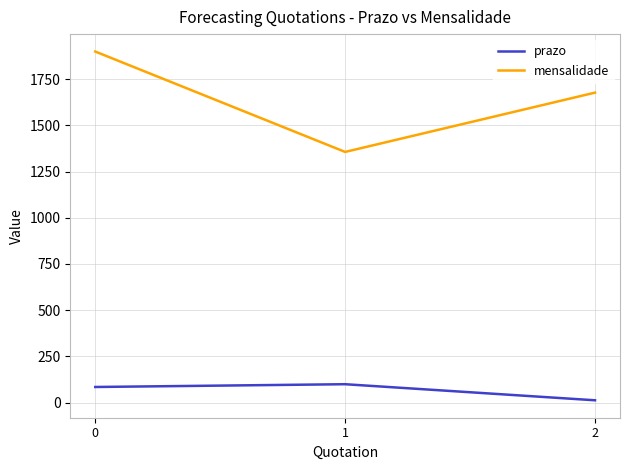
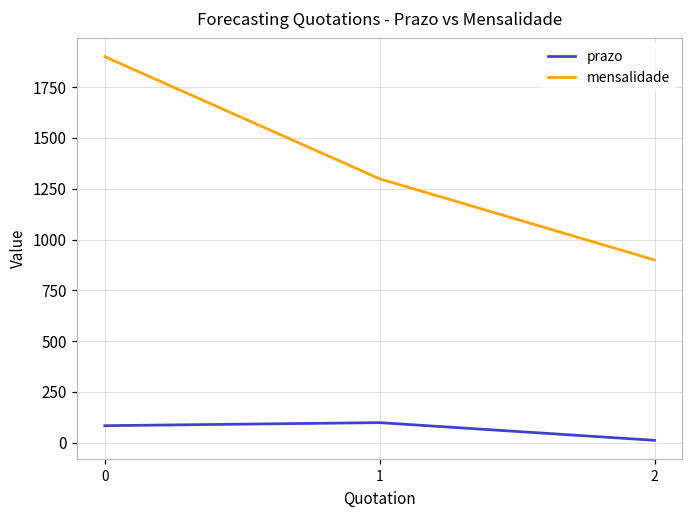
  {
    "prazo": {
      "0": 80,
      "1": 100,
      "2": 10
    },
    "mensalidade": {
      "0": 1900,
-     "1": 1360,
-     "2": 1680
+     "1": 1300,
+     "2": 900
    }
  }
